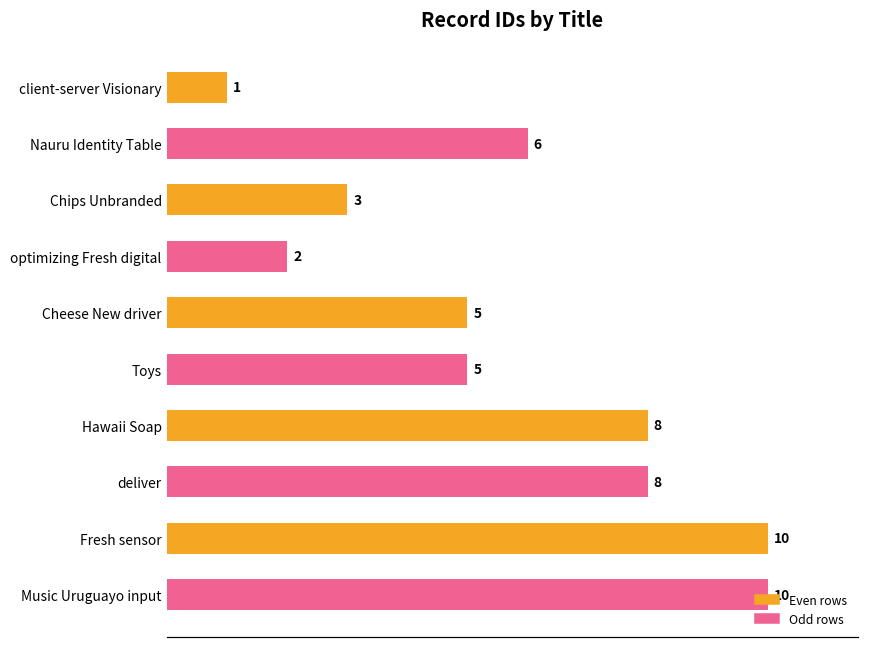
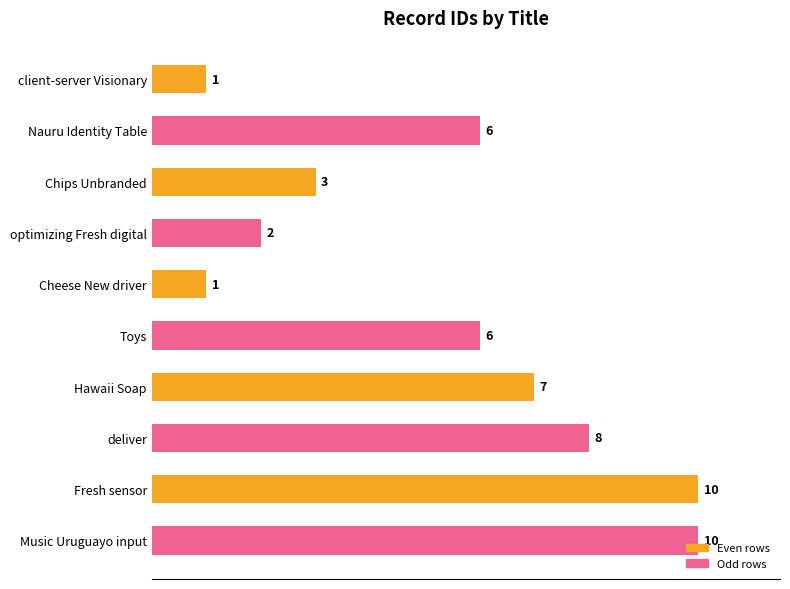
  {
    "client-server Visionary": 1,
    "Nauru Identity Table": 6,
    "Chips Unbranded": 3,
    "optimizing Fresh digital": 2,
-   "Cheese New driver": 5,
-   "Toys": 5,
-   "Hawaii Soap": 8,
+   "Cheese New driver": 1,
+   "Toys": 6,
+   "Hawaii Soap": 7,
    "deliver": 8,
    "Fresh sensor": 10,
    "Music Uruguayo input": 10
  }
